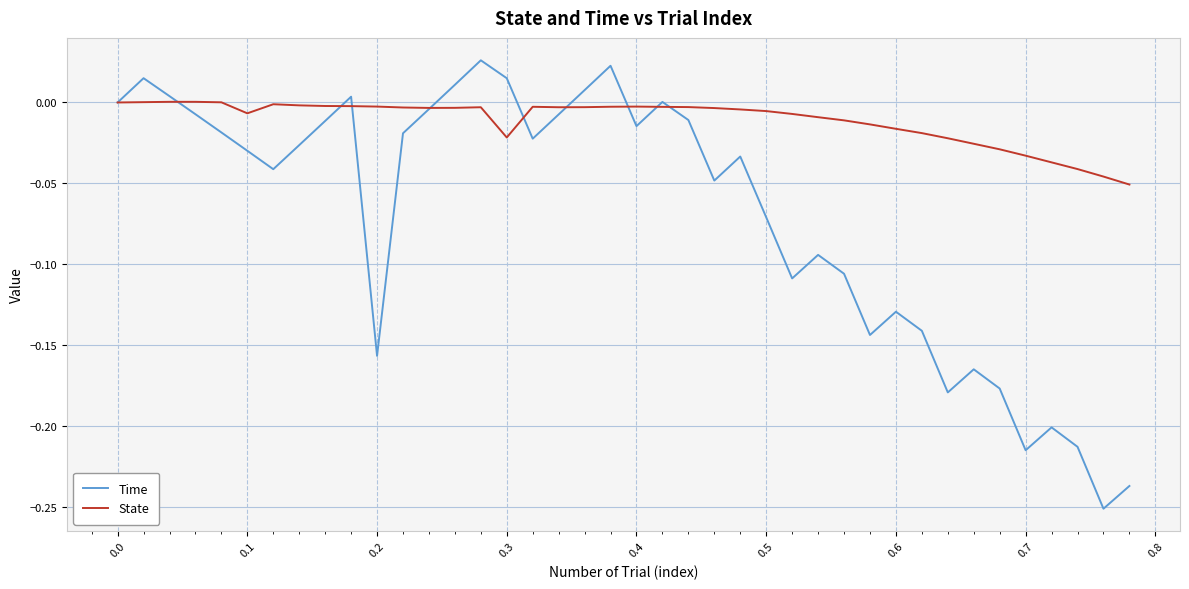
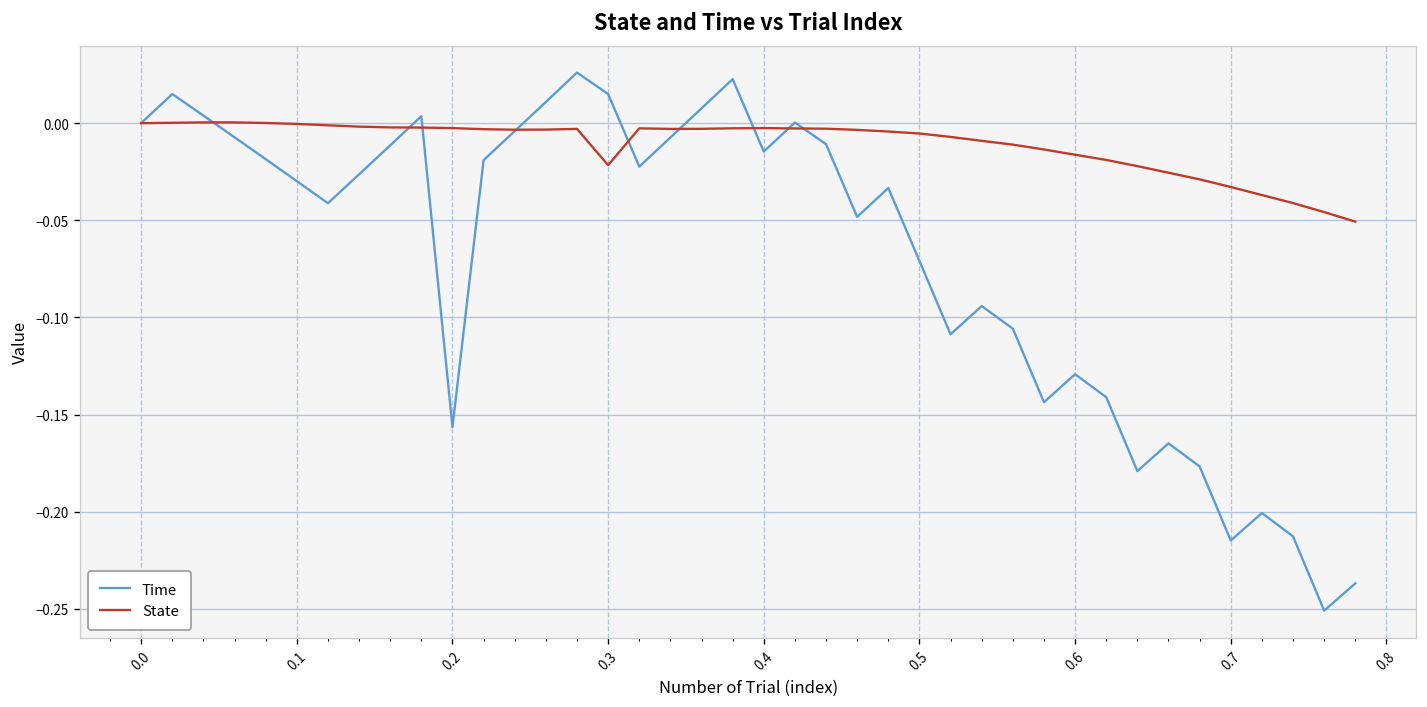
  {
    "Time": {
      "0.1": -0.030,
      "0.2": -0.157,
      "0.3": 0.015,
      "0.4": -0.015,
      "0.5": -0.071,
      "0.6": -0.129,
      "0.7": -0.215
    },
    "State": {
-     "0.1": -0.007,
+     "0.1": 0.000,
      "0.2": -0.003,
      "0.3": -0.022,
      "0.4": -0.003,
      "0.5": -0.005,
      "0.6": -0.016,
      "0.7": -0.033
    }
  }
